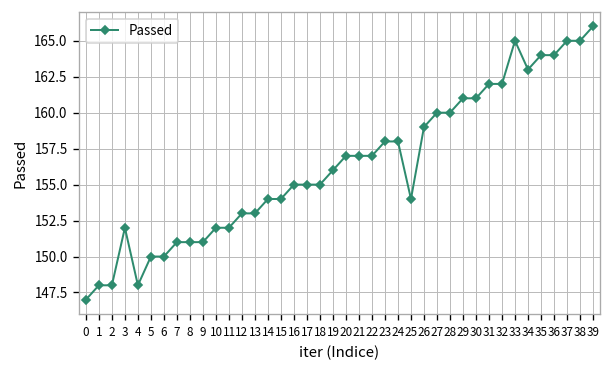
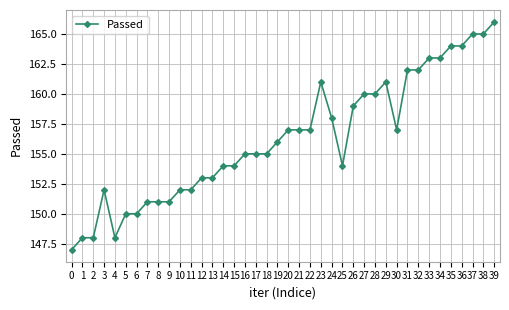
  {
    "0": 147,
    "1": 148,
    "2": 148,
    "3": 152,
    "4": 148,
    "5": 150,
    "6": 150,
    "7": 151,
    "8": 151,
    "9": 151,
    "10": 152,
    "11": 152,
    "12": 153,
    "13": 153,
    "14": 154,
    "15": 154,
    "16": 155,
    "17": 155,
    "18": 155,
    "19": 156,
    "20": 157,
    "21": 157,
    "22": 157,
-   "23": 158,
+   "23": 161,
    "24": 158,
    "25": 154,
    "26": 159,
    "27": 160,
    "28": 160,
    "29": 161,
-   "30": 161,
+   "30": 157,
    "31": 162,
    "32": 162,
-   "33": 165,
+   "33": 163,
    "34": 163,
    "35": 164,
    "36": 164,
    "37": 165,
    "38": 165,
    "39": 166
  }
